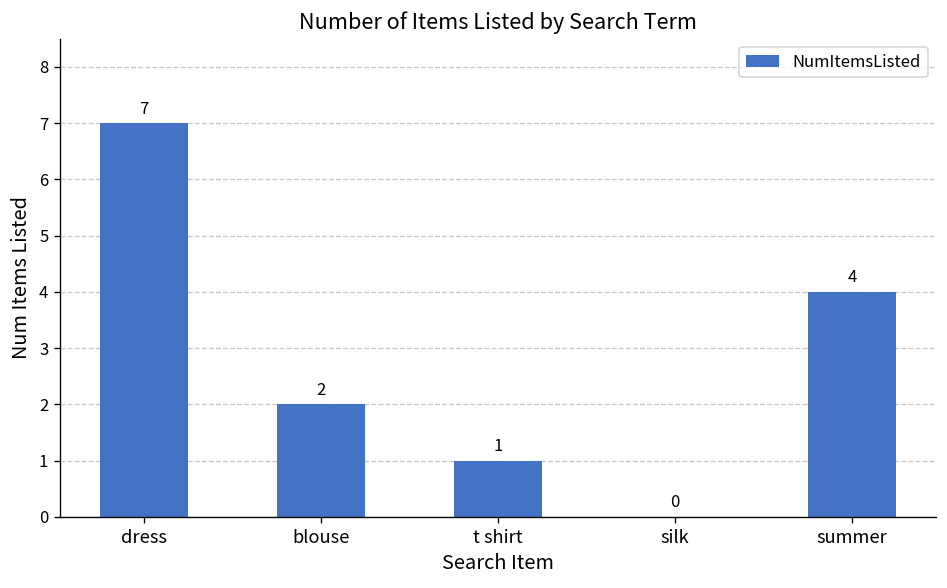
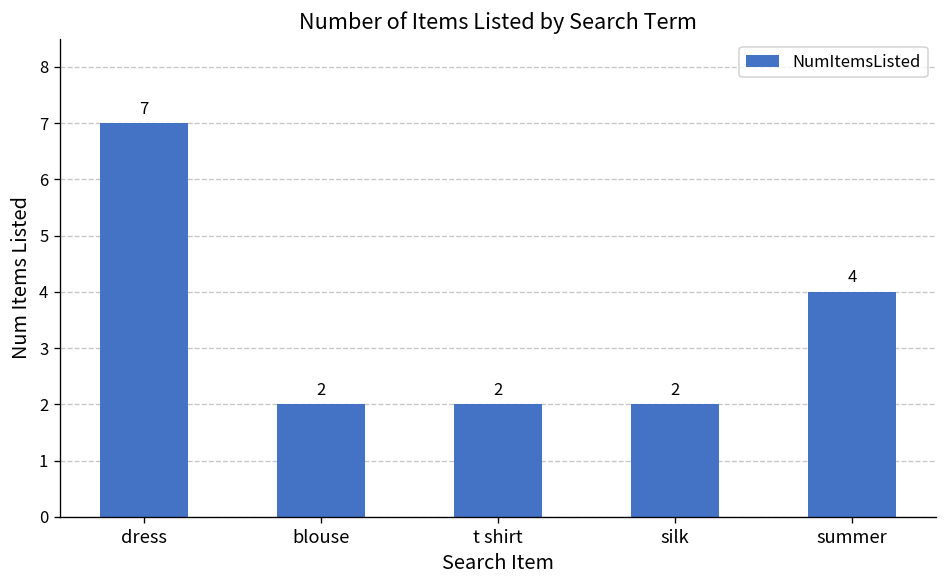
  {
    "dress": 7,
    "blouse": 2,
-   "t shirt": 1,
-   "silk": 0,
+   "t shirt": 2,
+   "silk": 2,
    "summer": 4
  }
